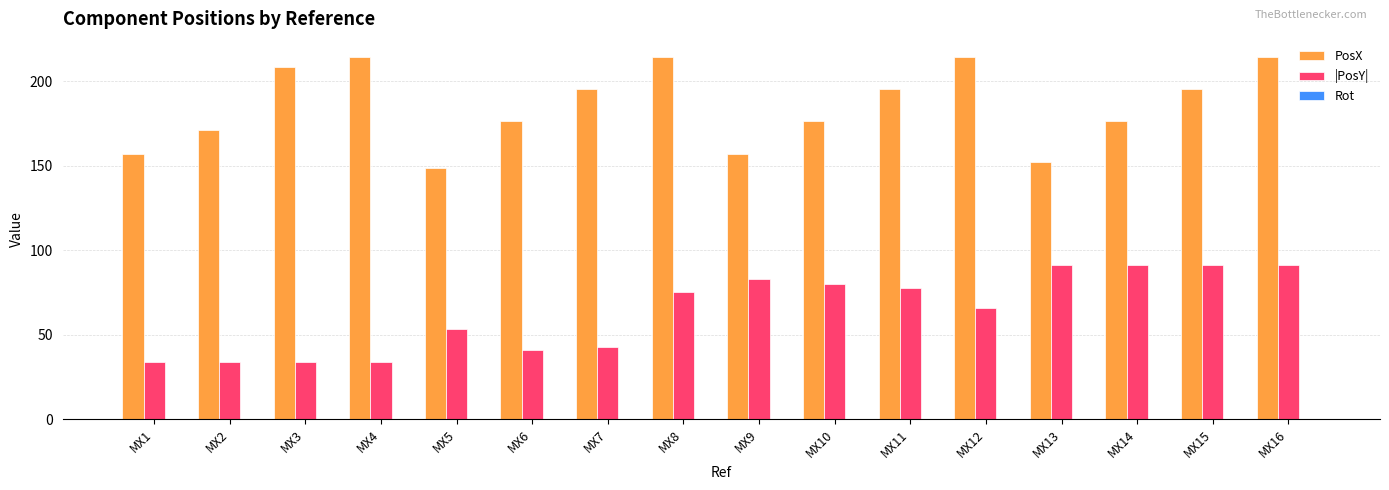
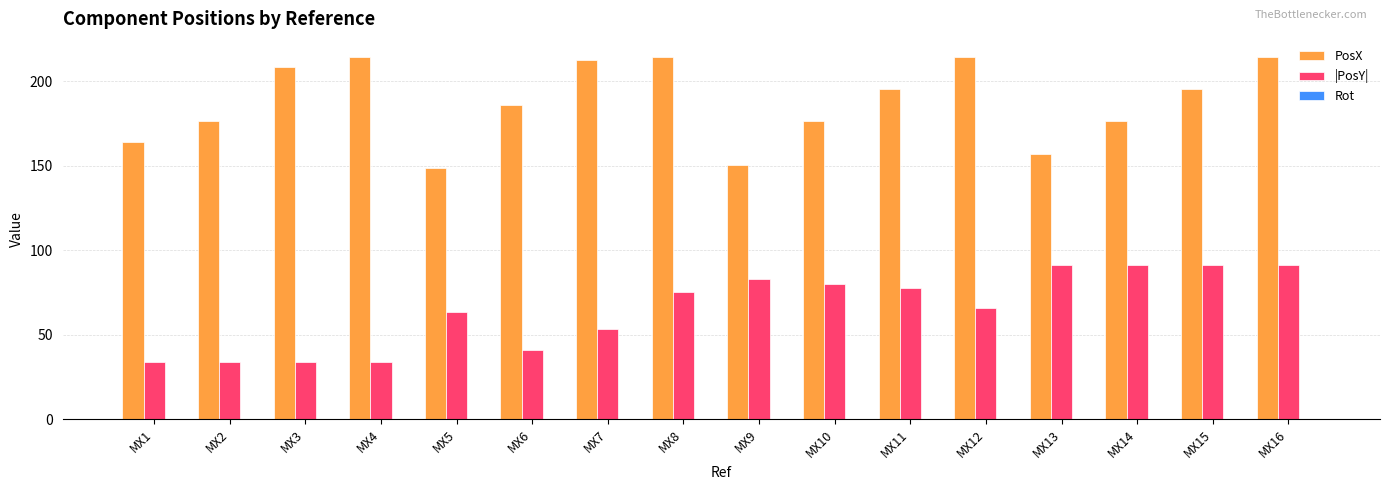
  {
    "PosX": {
-     "MX1": 157,
-     "MX2": 171,
+     "MX1": 164,
+     "MX2": 176,
      "MX3": 208,
      "MX4": 214,
      "MX5": 149,
-     "MX6": 176,
-     "MX7": 195,
+     "MX6": 186,
+     "MX7": 212,
      "MX8": 214,
-     "MX9": 157,
+     "MX9": 150,
      "MX10": 176,
      "MX11": 195,
      "MX12": 214,
-     "MX13": 152,
+     "MX13": 157,
      "MX14": 176,
      "MX15": 195,
      "MX16": 214
    },
    "|PosY|": {
      "MX1": 34,
      "MX2": 34,
      "MX3": 34,
      "MX4": 34,
-     "MX5": 53,
+     "MX5": 63,
      "MX6": 41,
-     "MX7": 43,
+     "MX7": 53,
      "MX8": 75,
      "MX9": 83,
      "MX10": 80,
      "MX11": 78,
      "MX12": 66,
      "MX13": 91,
      "MX14": 91,
      "MX15": 91,
      "MX16": 91
    },
    "Rot": {
      "MX1": 0,
      "MX2": 0,
      "MX3": 0,
      "MX4": 0,
      "MX5": 0,
      "MX6": 0,
      "MX7": 0,
      "MX8": 0,
      "MX9": 0,
      "MX10": 0,
      "MX11": 0,
      "MX12": 0,
      "MX13": 0,
      "MX14": 0,
      "MX15": 0,
      "MX16": 0
    }
  }
